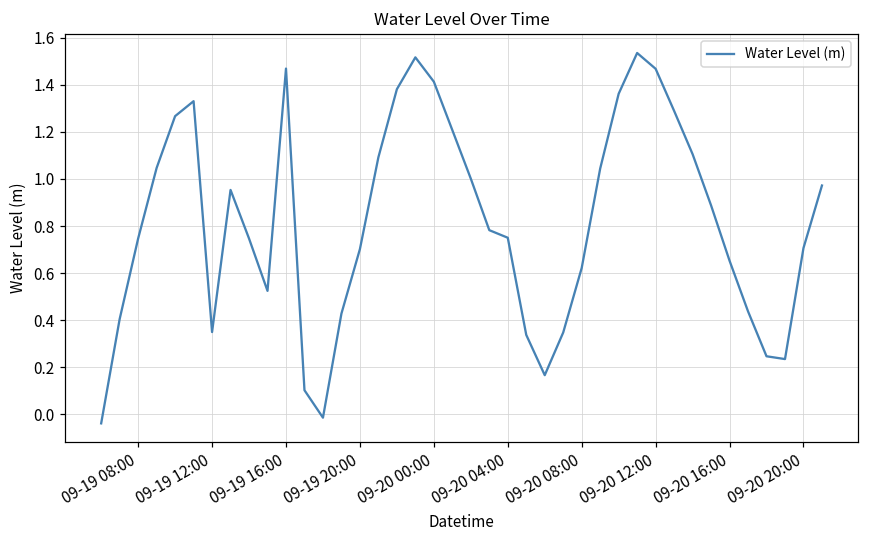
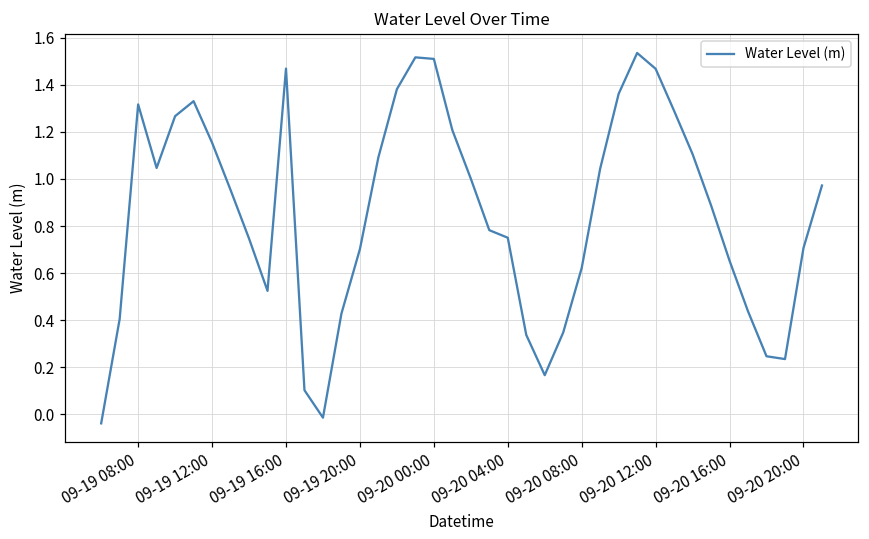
  {
-   "09-19 08:00": 0.75,
-   "09-19 12:00": 0.35,
+   "09-19 08:00": 1.32,
+   "09-19 12:00": 1.15,
    "09-19 16:00": 1.47,
    "09-19 20:00": 0.70,
-   "09-20 00:00": 1.41,
+   "09-20 00:00": 1.51,
    "09-20 04:00": 0.75,
    "09-20 08:00": 0.62,
    "09-20 12:00": 1.47,
    "09-20 16:00": 0.65,
    "09-20 20:00": 0.71
  }
